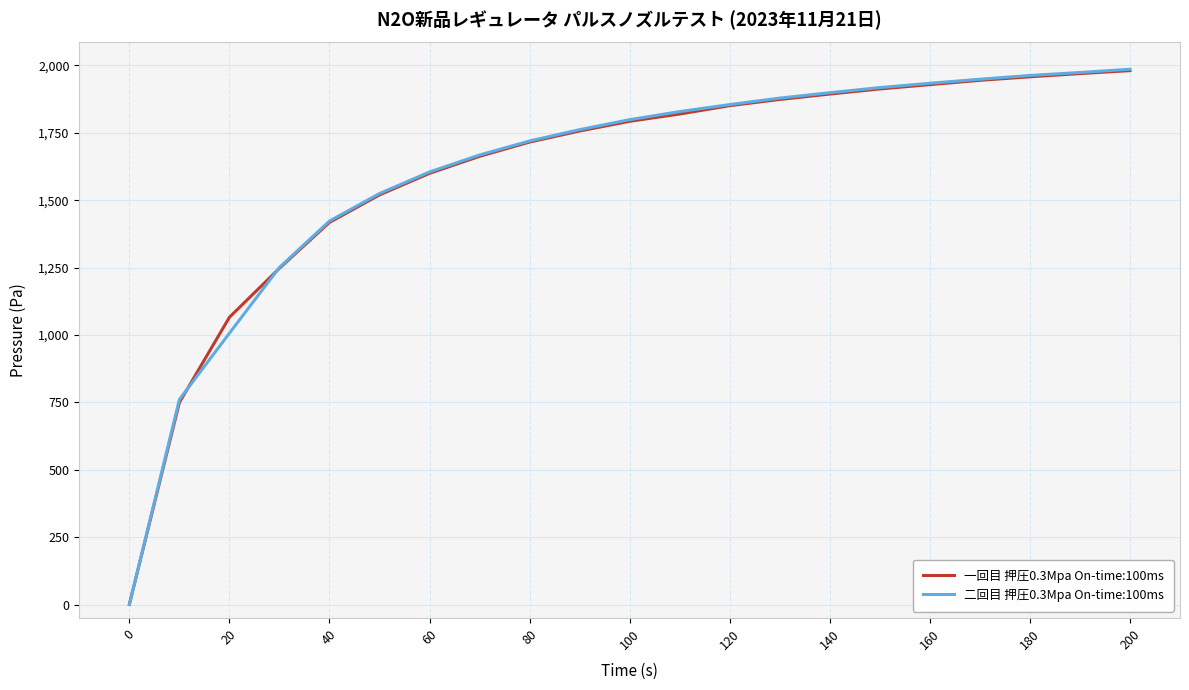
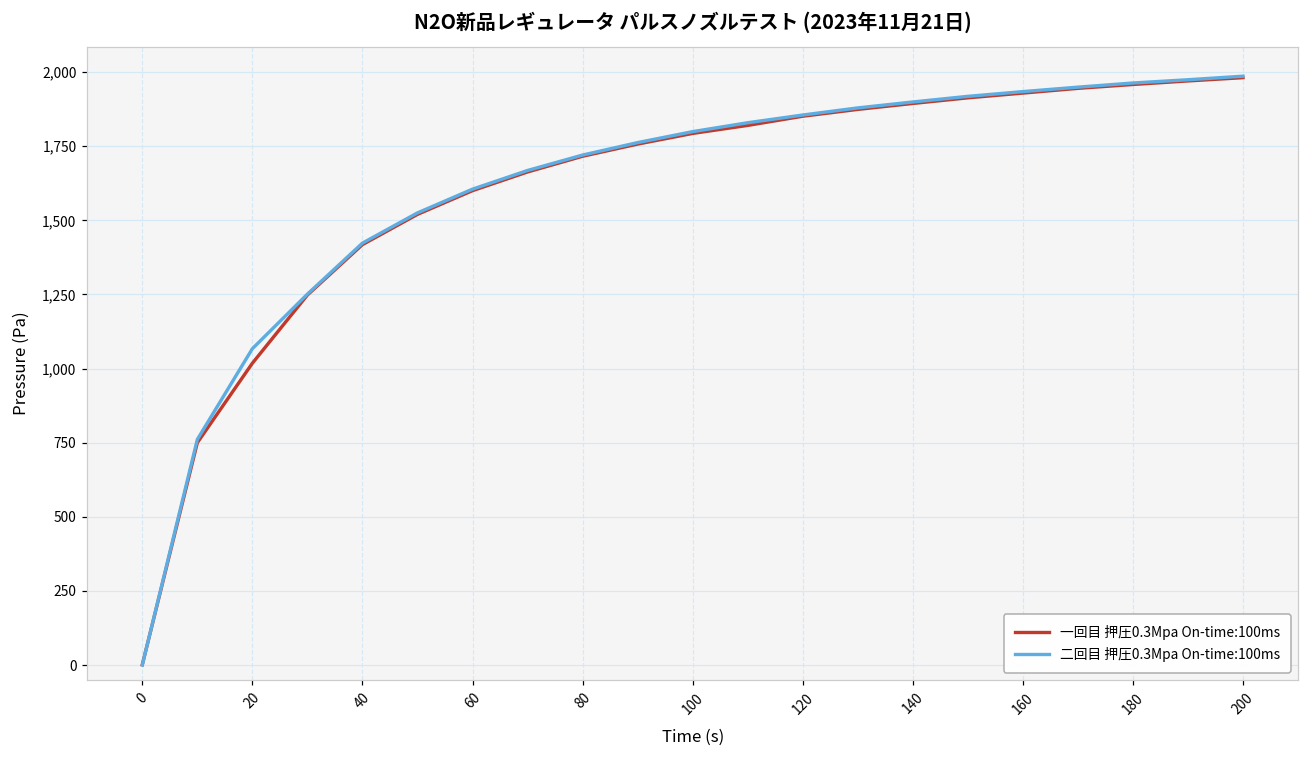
  {
    "一回目 押圧0.3Mpa On-time:100ms": {
-     "20": "1,070"
+     "20": "1,020"
    },
    "二回目 押圧0.3Mpa On-time:100ms": {
-     "20": "1,010"
+     "20": "1,070"
    }
  }
